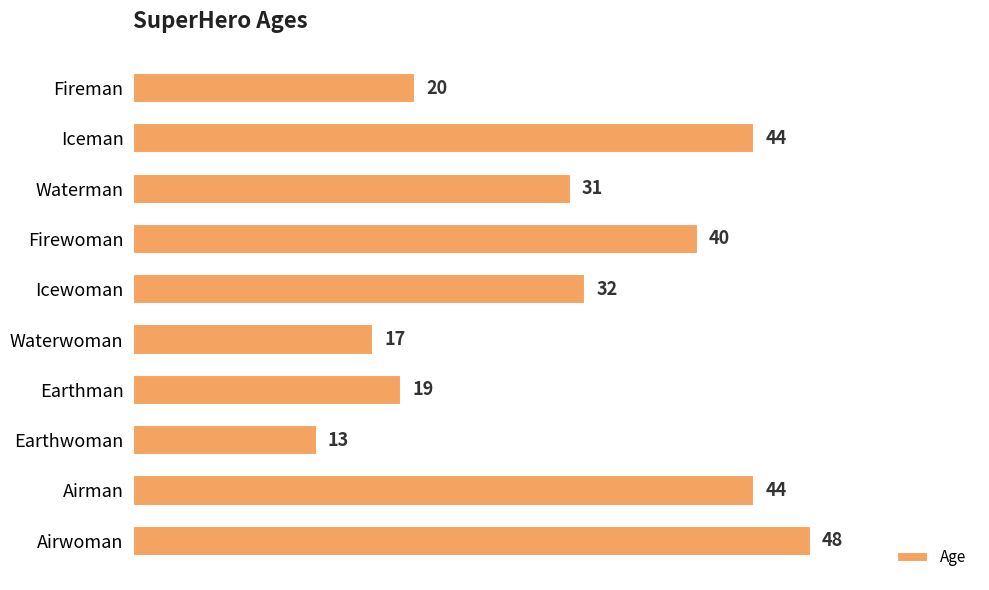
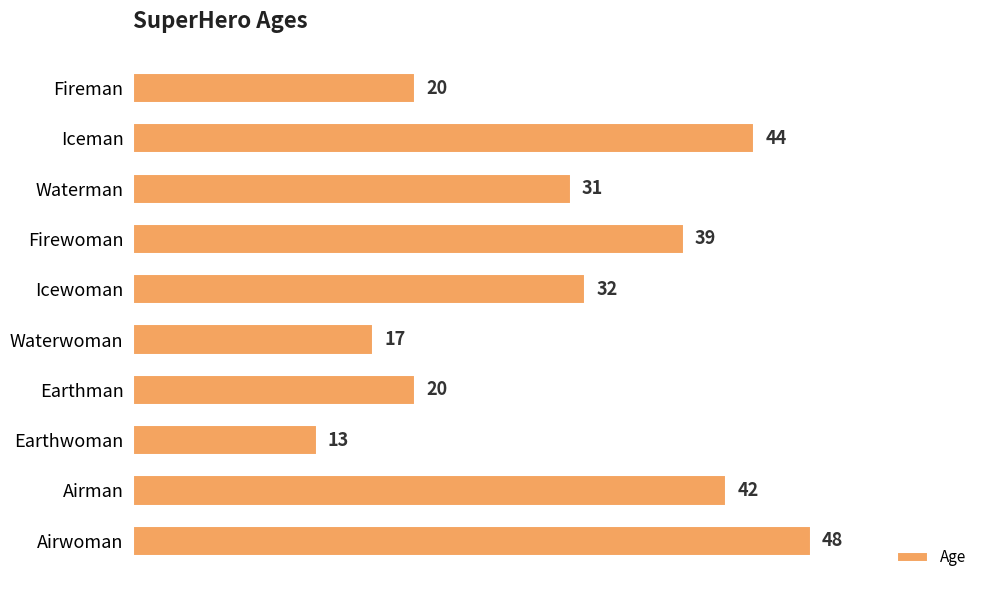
  {
    "Fireman": 20,
    "Iceman": 44,
    "Waterman": 31,
-   "Firewoman": 40,
+   "Firewoman": 39,
    "Icewoman": 32,
    "Waterwoman": 17,
-   "Earthman": 19,
+   "Earthman": 20,
    "Earthwoman": 13,
-   "Airman": 44,
+   "Airman": 42,
    "Airwoman": 48
  }
